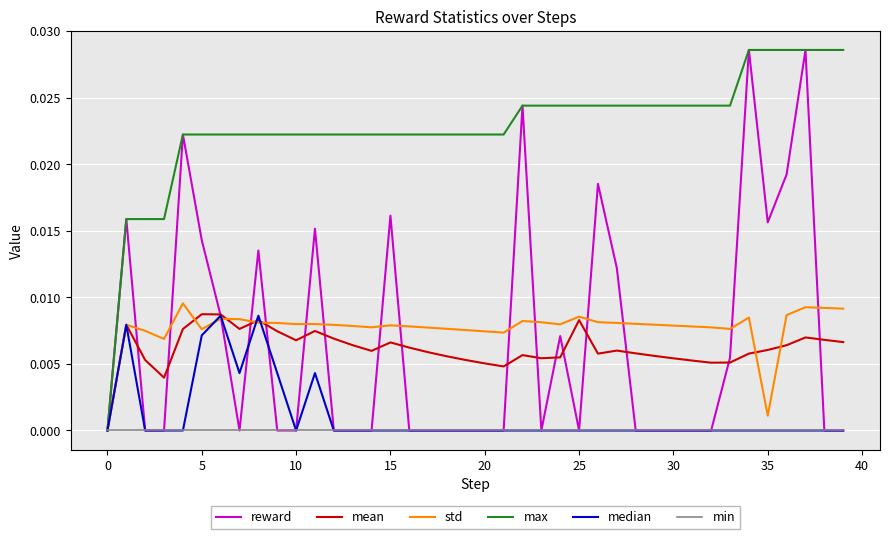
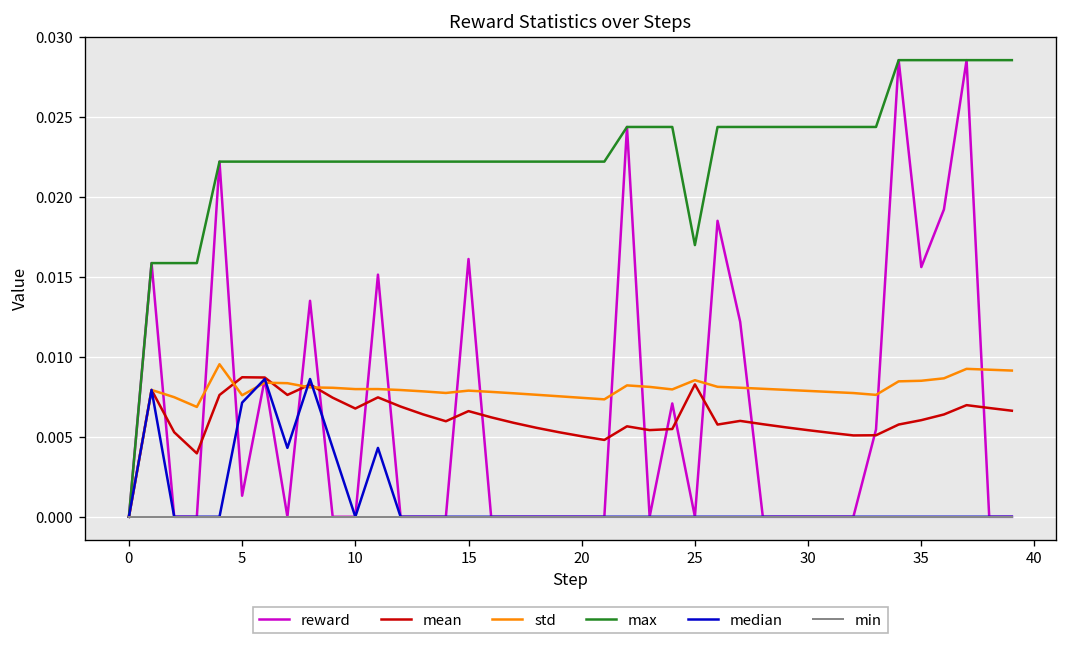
  {
    "reward": {
-     "5": 0.0143,
+     "5": 0.0013,
      "15": 0.0161,
      "35": 0.0156
    },
    "mean": {
      "5": 0.0087,
      "10": 0.0068,
      "15": 0.0066,
      "20": 0.0050,
      "25": 0.0083,
      "30": 0.0054,
      "35": 0.0060
    },
    "std": {
      "5": 0.0076,
      "10": 0.0080,
      "15": 0.0079,
      "20": 0.0074,
      "25": 0.0085,
      "30": 0.0079,
-     "35": 0.0011
+     "35": 0.0085
    },
    "max": {
      "5": 0.0222,
      "10": 0.0222,
      "15": 0.0222,
      "20": 0.0222,
-     "25": 0.0244,
+     "25": 0.0170,
      "30": 0.0244,
      "35": 0.0286
    },
    "median": {
      "5": 0.0071
    },
    "min": {
      "5": 0.0000
    }
  }
